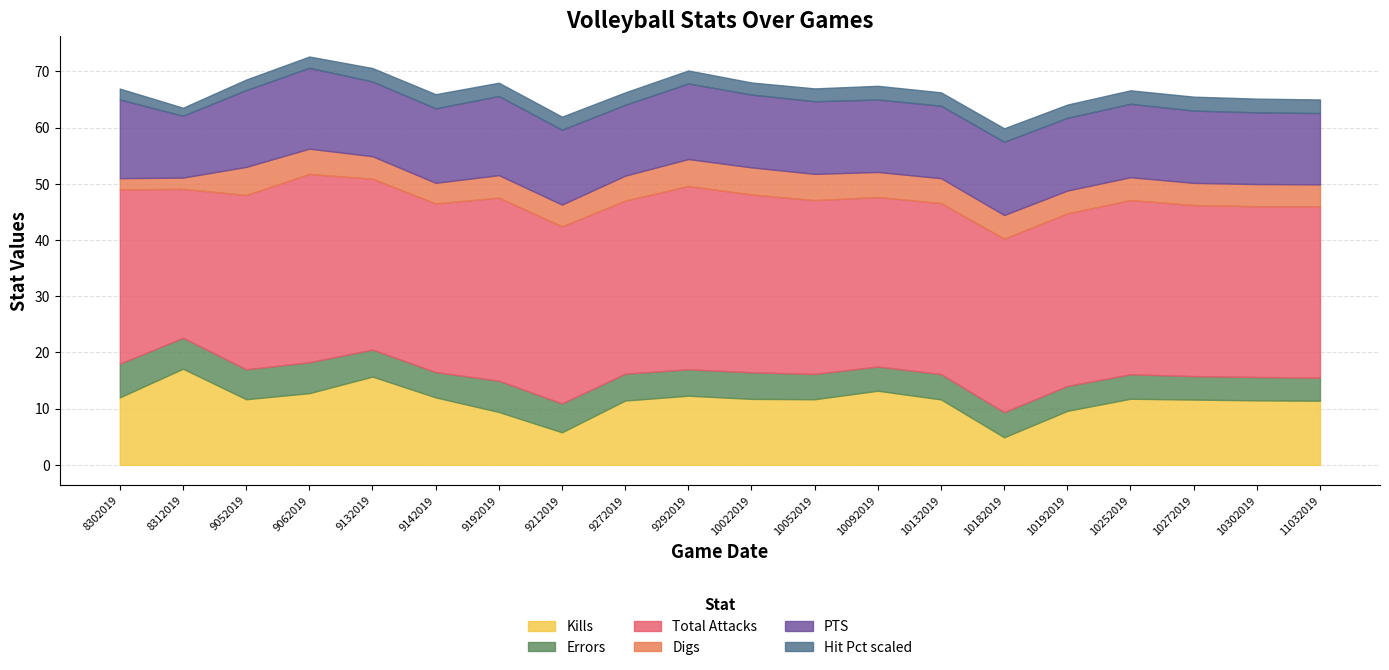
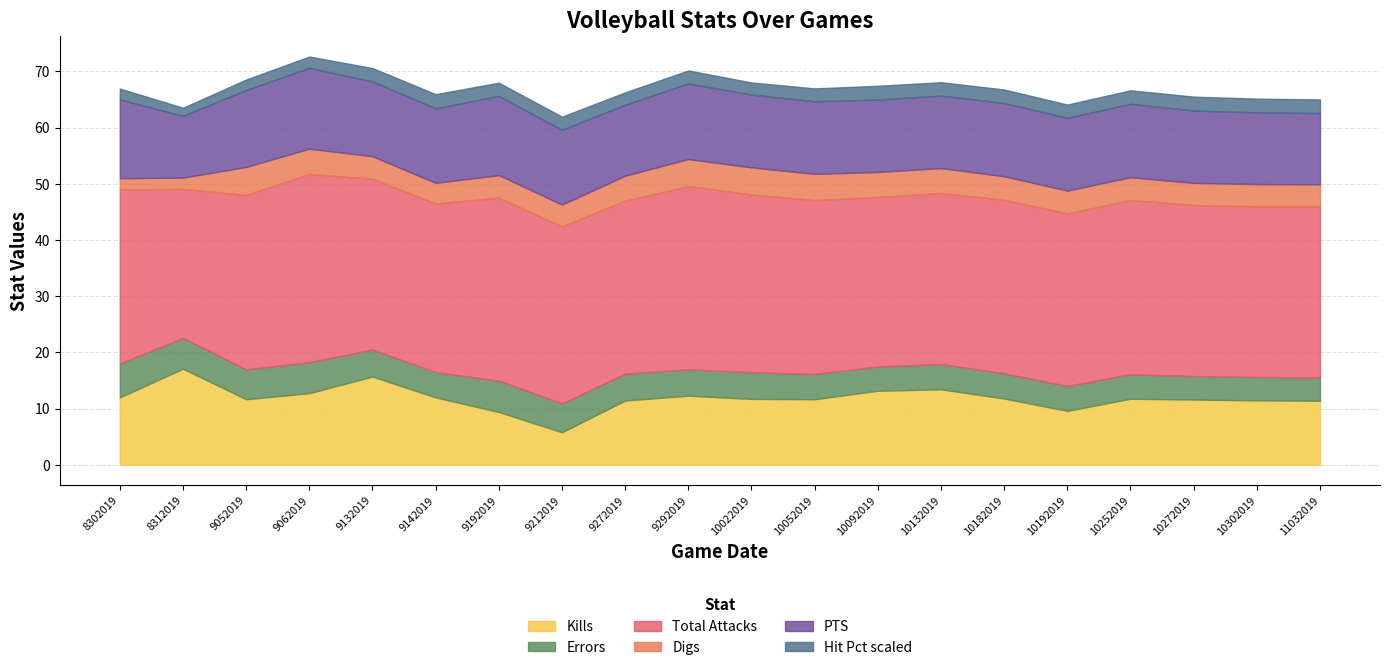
  {
    "Kills": {
      "8302019": 12,
      "8312019": 17,
      "9052019": 12,
      "9062019": 13,
      "9132019": 16,
      "9142019": 12,
      "9192019": 9,
      "9212019": 6,
      "9272019": 11,
      "9292019": 12,
      "10022019": 12,
      "10052019": 12,
      "10092019": 13,
-     "10132019": 12,
-     "10182019": 5,
+     "10132019": 13,
+     "10182019": 12,
      "10192019": 10,
      "10252019": 12,
      "10272019": 12,
      "10302019": 11,
      "11032019": 11
    }
  }
